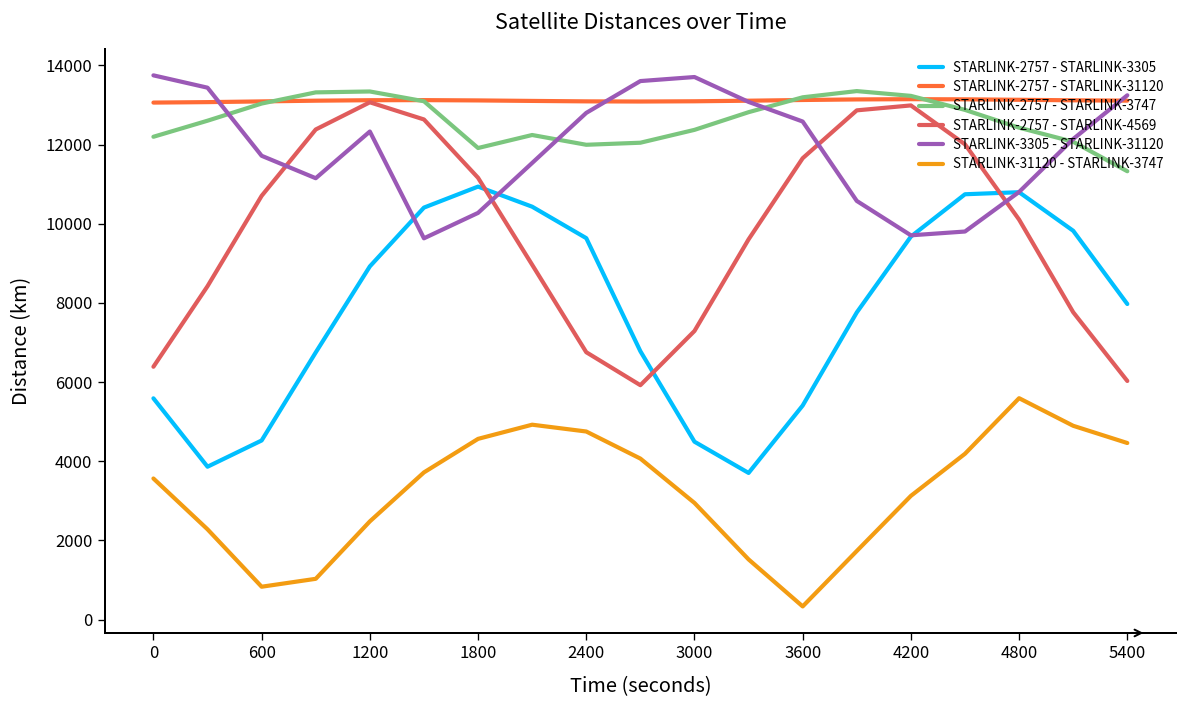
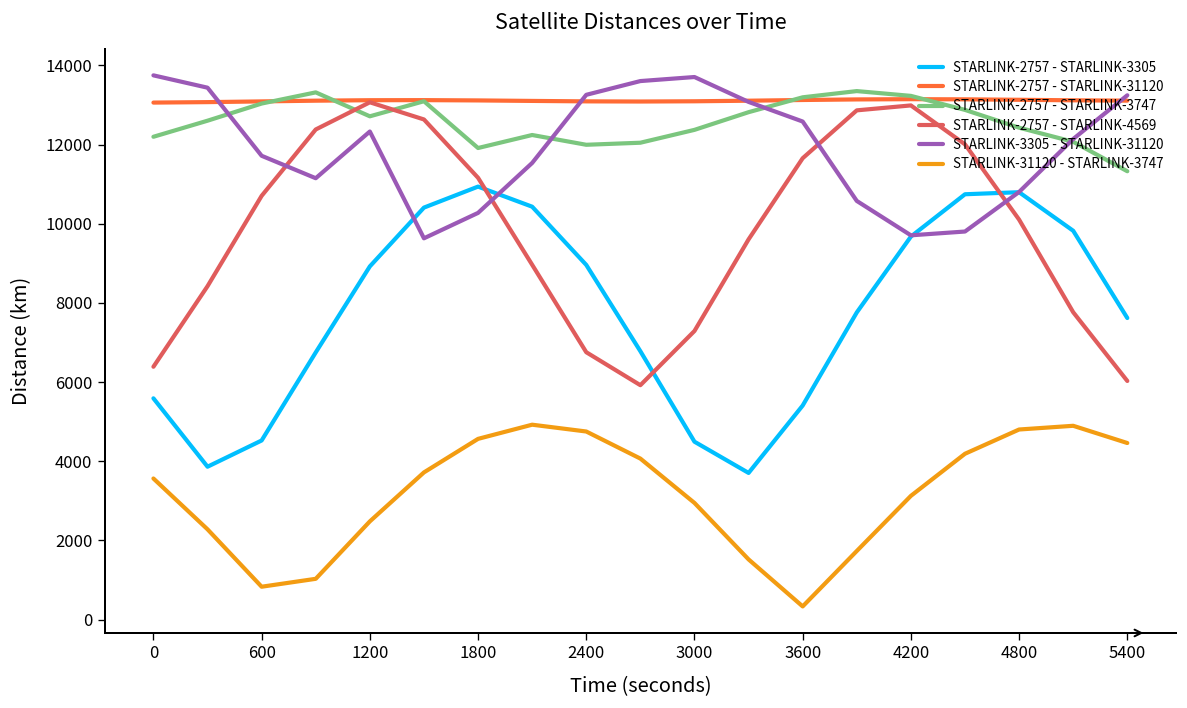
  {
    "STARLINK-2757 - STARLINK-3305": {
      "0": 5600,
      "600": 4500,
      "1200": 8900,
      "1800": 10900,
-     "2400": 9600,
+     "2400": 9000,
      "3000": 4500,
      "3600": 5400,
-     "5400": 8000
+     "5400": 7600
    },
    "STARLINK-2757 - STARLINK-3747": {
      "0": 12200,
-     "1200": 13300,
+     "1200": 12700,
      "1800": 11900,
      "2400": 12000,
      "3000": 12400,
      "4200": 13200,
      "4800": 12400,
      "5400": 11300
    },
    "STARLINK-3305 - STARLINK-31120": {
      "0": 13700,
      "600": 11700,
      "1200": 12300,
      "1800": 10300,
-     "2400": 12800,
+     "2400": 13300,
      "3000": 13700,
      "3600": 12600,
      "5400": 13200
    },
    "STARLINK-31120 - STARLINK-3747": {
      "0": 3600,
      "600": 800,
      "1200": 2500,
      "1800": 4600,
      "2400": 4800,
      "3000": 2900,
      "3600": 300,
      "4200": 3100,
-     "4800": 5600,
+     "4800": 4800,
      "5400": 4500
    }
  }
